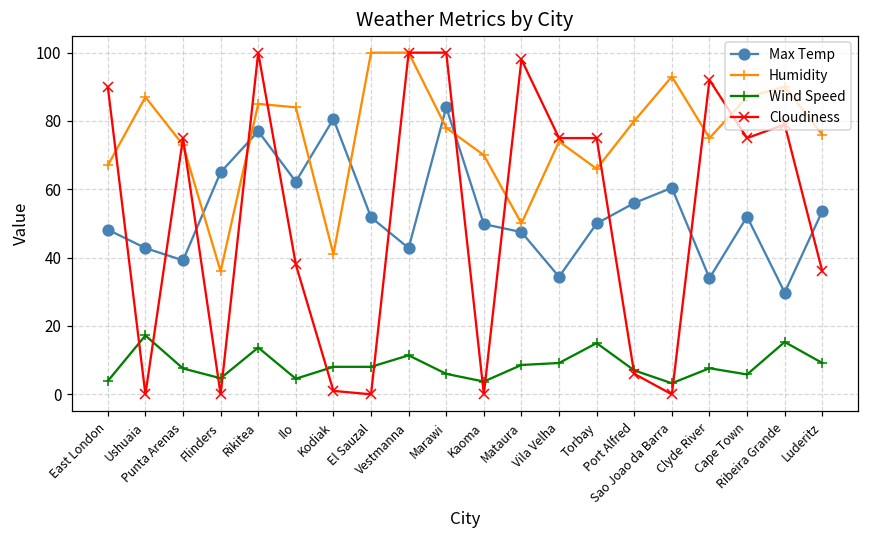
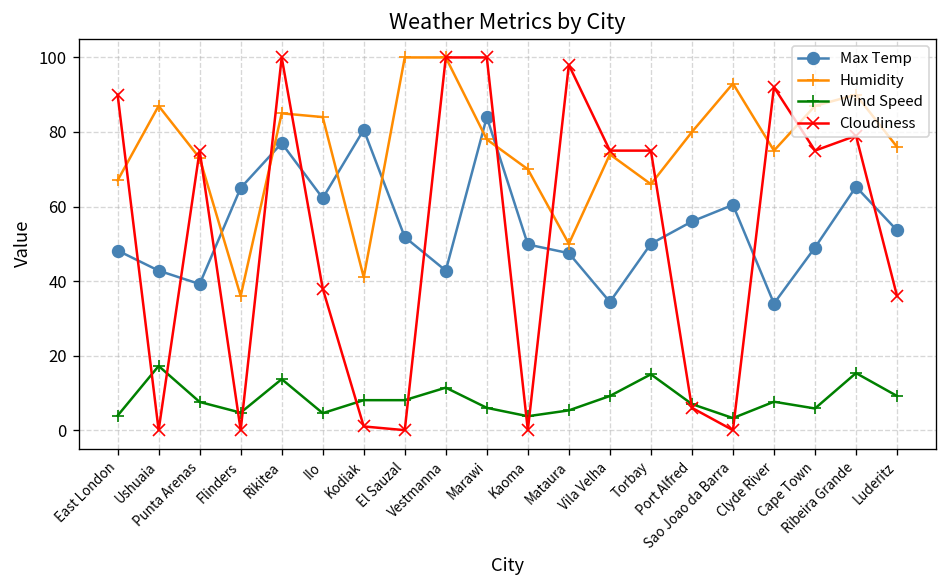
  {
    "Max Temp": {
      "East London": 48,
      "Ushuaia": 43,
      "Punta Arenas": 39,
      "Flinders": 65,
      "Rikitea": 77,
      "Ilo": 62,
      "Kodiak": 81,
      "El Sauzal": 52,
      "Vestmanna": 43,
      "Marawi": 84,
      "Kaoma": 50,
      "Mataura": 47,
      "Vila Velha": 34,
      "Torbay": 50,
      "Port Alfred": 56,
      "Sao Joao da Barra": 60,
      "Clyde River": 34,
-     "Cape Town": 52,
-     "Ribeira Grande": 30,
+     "Cape Town": 49,
+     "Ribeira Grande": 65,
      "Luderitz": 54
    },
    "Humidity": {
      "East London": 67,
      "Ushuaia": 87,
      "Punta Arenas": 73,
      "Flinders": 36,
      "Rikitea": 85,
      "Ilo": 84,
      "Kodiak": 41,
      "El Sauzal": 100,
      "Marawi": 78,
      "Kaoma": 70,
      "Mataura": 50,
      "Vila Velha": 74,
      "Torbay": 66,
      "Port Alfred": 80,
      "Sao Joao da Barra": 93,
      "Clyde River": 75,
      "Luderitz": 76
    },
    "Wind Speed": {
      "East London": 4,
      "Ushuaia": 17,
      "Punta Arenas": 8,
      "Flinders": 5,
      "Rikitea": 14,
      "Ilo": 5,
      "Kodiak": 8,
      "El Sauzal": 8,
      "Vestmanna": 11,
      "Marawi": 6,
      "Kaoma": 4,
-     "Mataura": 9,
+     "Mataura": 5,
      "Vila Velha": 9,
      "Torbay": 15,
      "Port Alfred": 7,
      "Sao Joao da Barra": 3,
      "Clyde River": 8,
      "Cape Town": 6,
      "Ribeira Grande": 15,
      "Luderitz": 9
    },
    "Cloudiness": {
      "East London": 90,
      "Ushuaia": 0,
      "Punta Arenas": 75,
      "Flinders": 0,
      "Rikitea": 100,
      "Ilo": 38,
      "Kodiak": 1,
      "El Sauzal": 0,
      "Marawi": 100,
      "Kaoma": 0,
      "Mataura": 98,
      "Vila Velha": 75,
      "Torbay": 75,
      "Port Alfred": 6,
      "Sao Joao da Barra": 0,
      "Clyde River": 92,
      "Cape Town": 75,
      "Luderitz": 36
    }
  }
